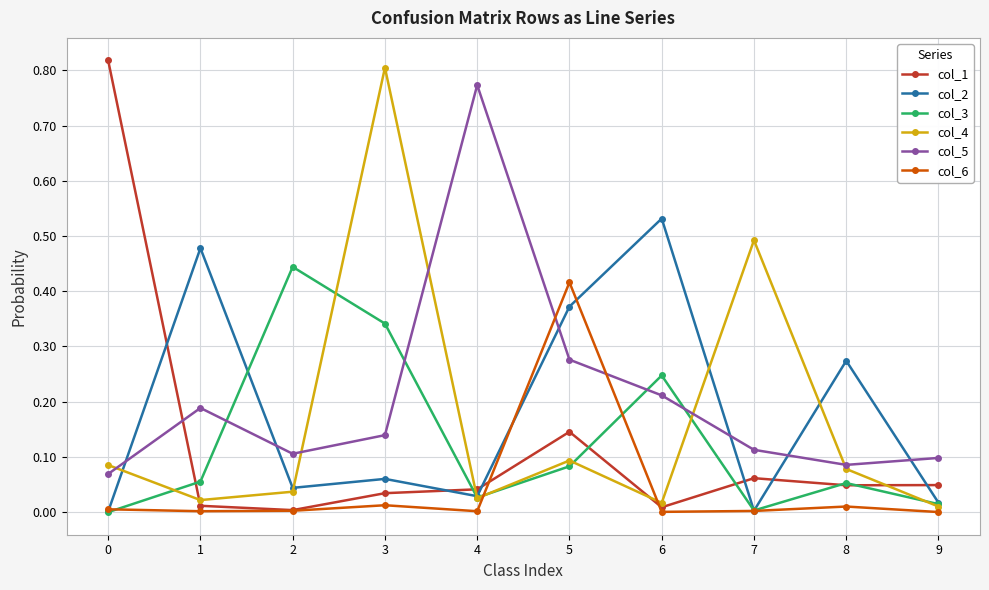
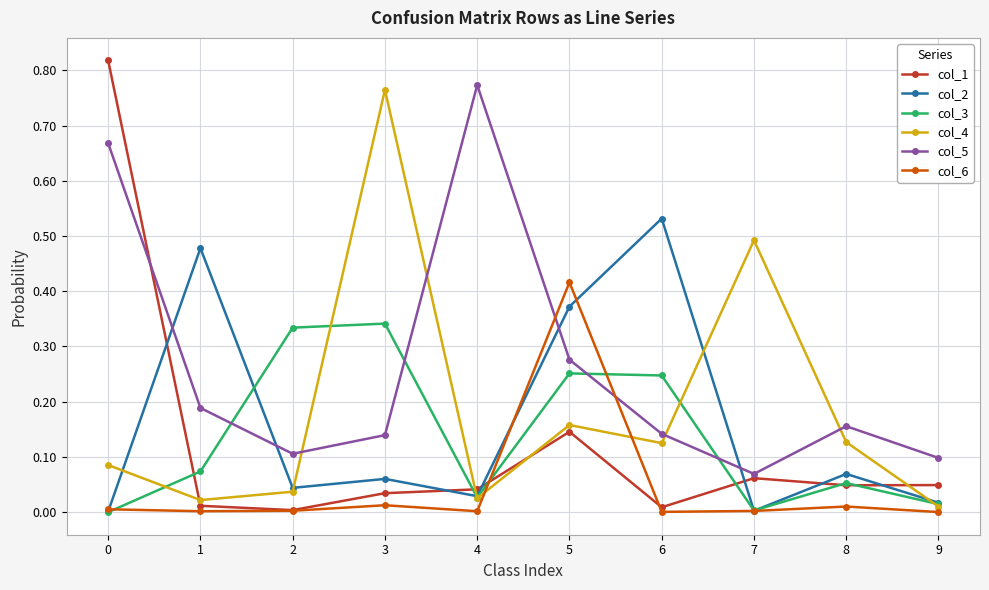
  {
    "col_2": {
      "1": 0.48,
      "2": 0.04,
      "3": 0.06,
      "5": 0.37,
      "6": 0.53,
-     "8": 0.27
+     "8": 0.07
    },
    "col_3": {
-     "1": 0.06,
-     "2": 0.44,
+     "1": 0.07,
+     "2": 0.33,
      "3": 0.34,
-     "5": 0.08,
+     "5": 0.25,
      "6": 0.25
    },
    "col_4": {
      "0": 0.09,
      "1": 0.02,
      "2": 0.04,
-     "3": 0.80,
-     "5": 0.09,
-     "6": 0.02,
+     "3": 0.76,
+     "5": 0.16,
+     "6": 0.12,
      "7": 0.49,
-     "8": 0.08
+     "8": 0.13
    },
    "col_5": {
-     "0": 0.07,
+     "0": 0.67,
      "1": 0.19,
      "2": 0.11,
      "3": 0.14,
      "4": 0.77,
      "5": 0.28,
-     "6": 0.21,
-     "7": 0.11,
-     "8": 0.09,
+     "6": 0.14,
+     "7": 0.07,
+     "8": 0.16,
      "9": 0.10
    }
  }
